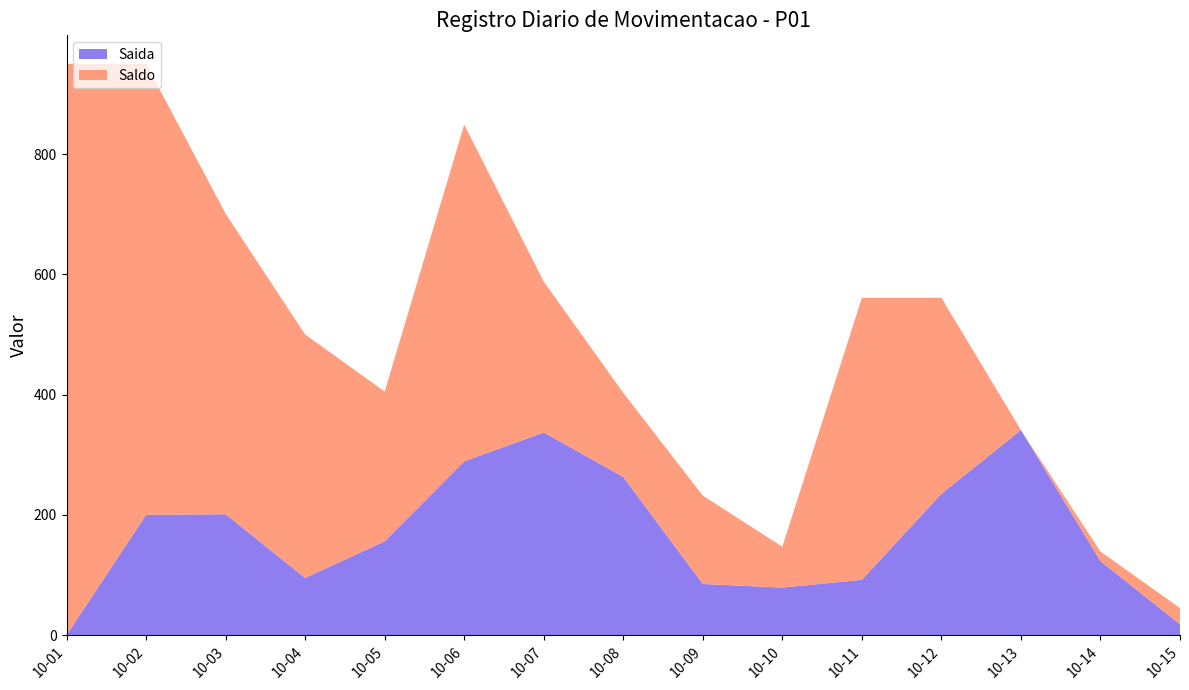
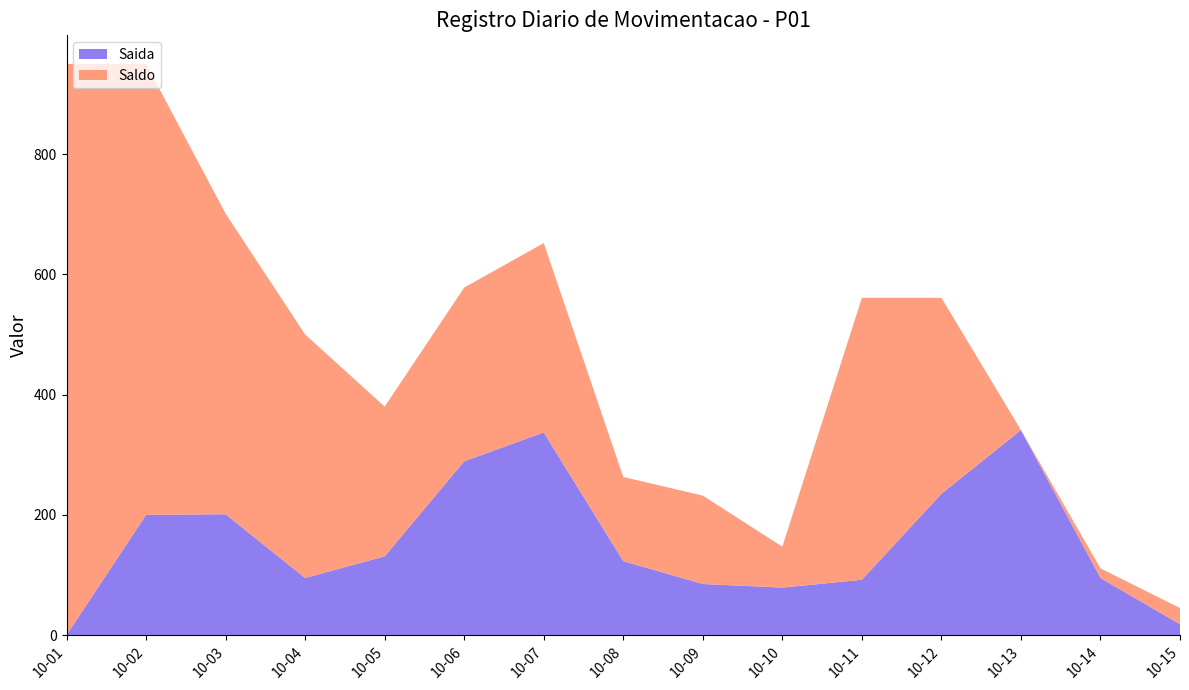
  {
    "Saida": {
      "10-01": 0,
      "10-02": 200,
      "10-03": 200,
      "10-04": 100,
-     "10-05": 160,
+     "10-05": 130,
      "10-06": 290,
      "10-07": 340,
-     "10-08": 260,
+     "10-08": 120,
      "10-09": 90,
      "10-10": 80,
      "10-11": 90,
      "10-12": 240,
-     "10-14": 120,
+     "10-14": 100,
      "10-15": 20
    },
    "Saldo": {
      "10-01": 950,
      "10-03": 500,
      "10-04": 410,
      "10-05": 250,
-     "10-06": 560,
-     "10-07": 250,
+     "10-06": 290,
+     "10-07": 320,
      "10-08": 140,
      "10-09": 150,
      "10-10": 70,
      "10-11": 470,
      "10-12": 330,
      "10-14": 20,
      "10-15": 30
    }
  }
